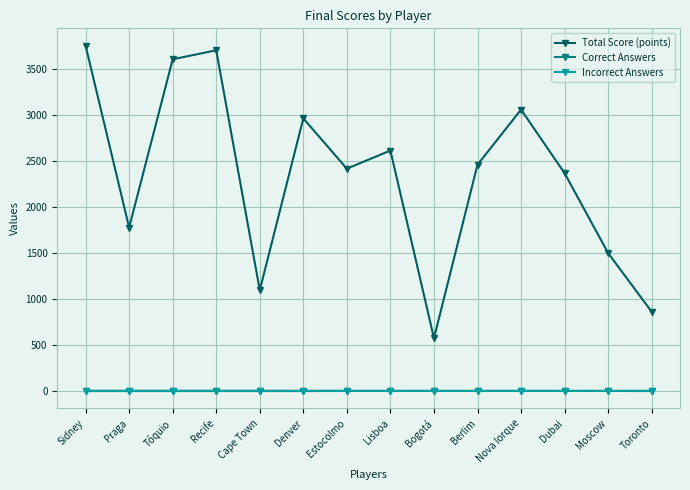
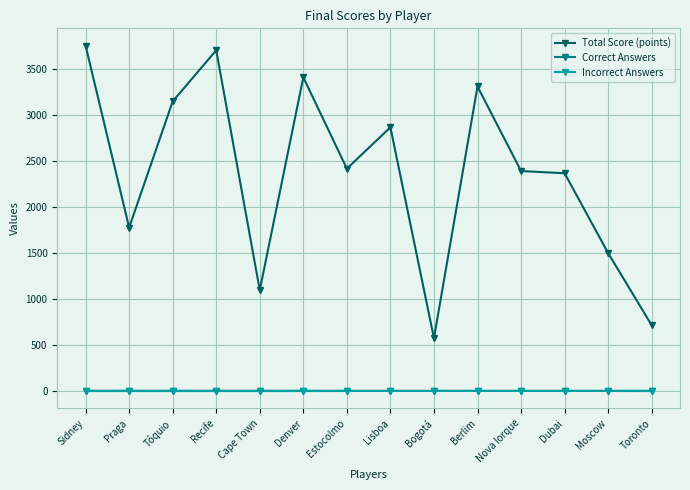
  {
    "Total Score (points)": {
      "Sidney": 3800,
      "Praga": 1800,
-     "Tóquio": 3600,
+     "Tóquio": 3200,
      "Recife": 3700,
      "Cape Town": 1100,
-     "Denver": 3000,
+     "Denver": 3400,
      "Estocolmo": 2400,
-     "Lisboa": 2600,
+     "Lisboa": 2900,
      "Bogotá": 600,
-     "Berlim": 2500,
-     "Nova Iorque": 3100,
+     "Berlim": 3300,
+     "Nova Iorque": 2400,
      "Dubai": 2400,
      "Moscow": 1500,
-     "Toronto": 900
+     "Toronto": 700
    },
    "Incorrect Answers": {
      "Sidney": 0,
      "Praga": 0,
      "Tóquio": 0,
      "Recife": 0,
      "Cape Town": 0,
      "Denver": 0,
      "Estocolmo": 0,
      "Lisboa": 0,
      "Bogotá": 0,
      "Berlim": 0,
      "Nova Iorque": 0,
      "Dubai": 0,
      "Moscow": 0,
      "Toronto": 0
    }
  }
